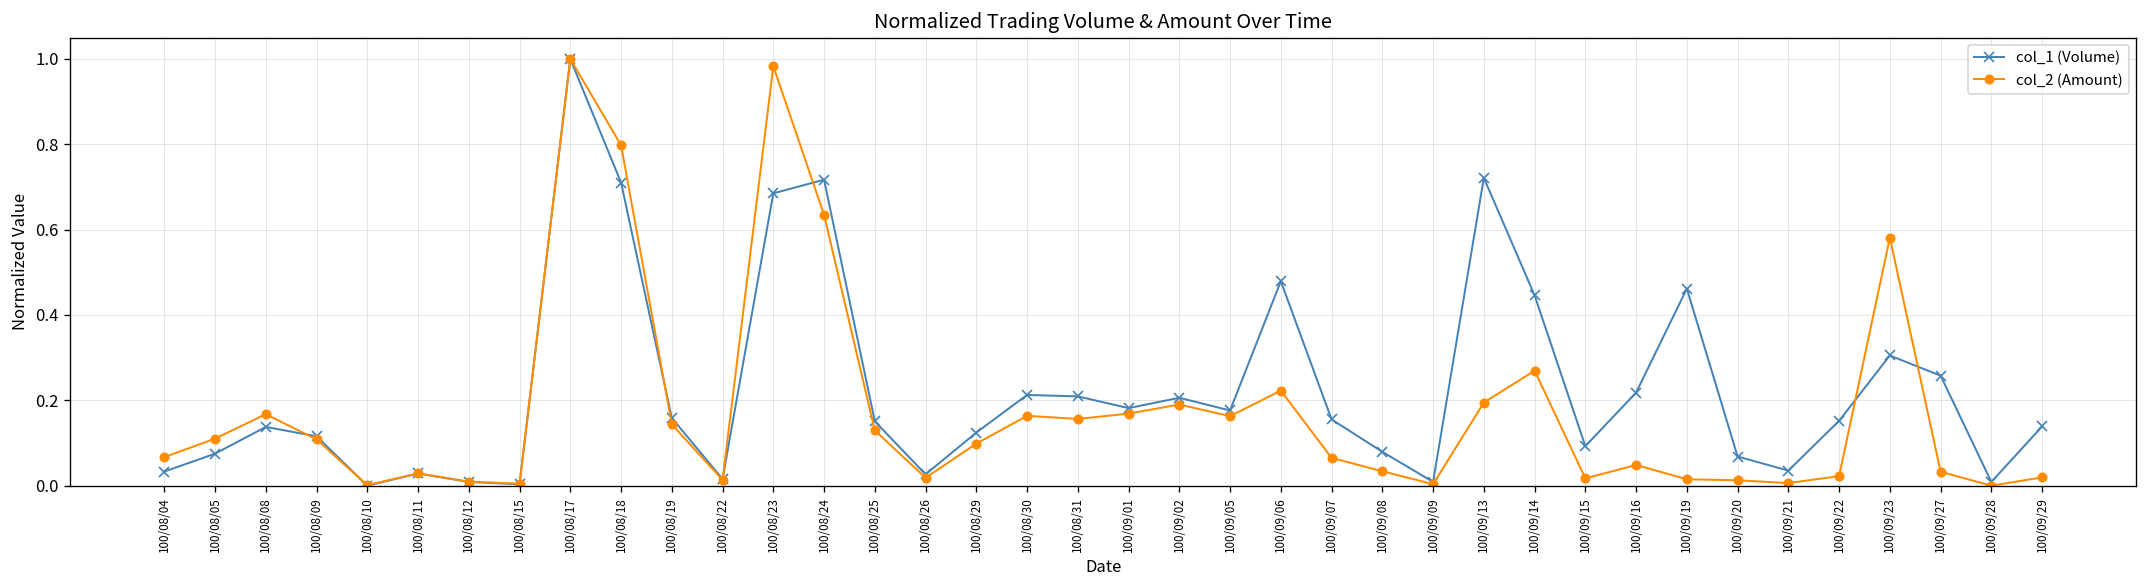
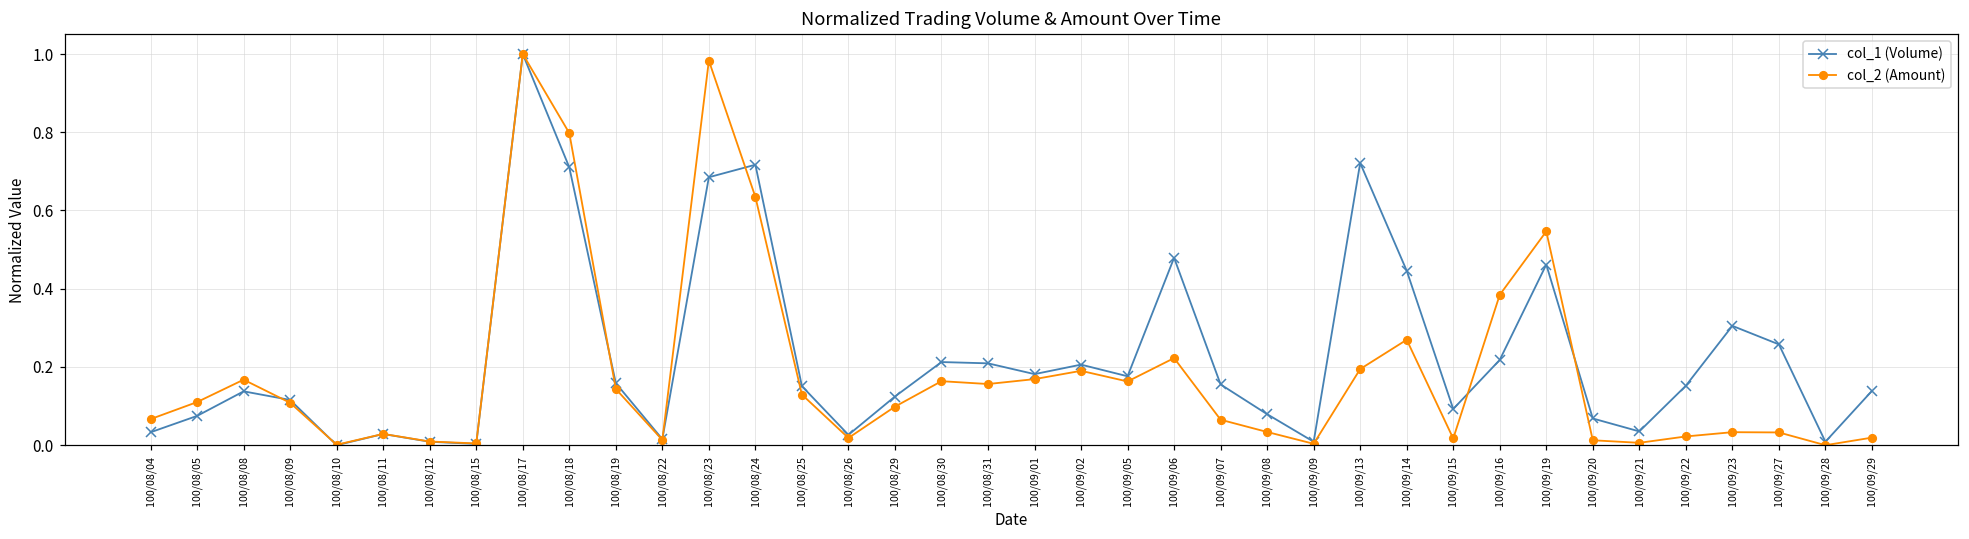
  {
    "col_1 (Volume)": {
      "100/08/04": 0.03,
      "100/08/05": 0.07,
      "100/08/08": 0.14,
      "100/08/09": 0.12,
      "100/08/18": 0.71,
      "100/08/19": 0.16,
      "100/08/23": 0.69,
      "100/08/24": 0.72,
      "100/08/25": 0.15,
      "100/08/26": 0.03,
      "100/08/29": 0.12,
      "100/08/30": 0.21,
      "100/08/31": 0.21,
      "100/09/01": 0.18,
      "100/09/02": 0.21,
      "100/09/05": 0.18,
      "100/09/06": 0.48,
      "100/09/07": 0.16,
      "100/09/08": 0.08,
      "100/09/13": 0.72,
      "100/09/14": 0.45,
      "100/09/15": 0.09,
      "100/09/16": 0.22,
      "100/09/19": 0.46,
      "100/09/20": 0.07,
      "100/09/21": 0.04,
      "100/09/22": 0.15,
      "100/09/23": 0.31,
      "100/09/27": 0.26,
      "100/09/28": 0.01,
      "100/09/29": 0.14
    },
    "col_2 (Amount)": {
      "100/08/04": 0.07,
      "100/08/05": 0.11,
      "100/08/08": 0.17,
      "100/08/09": 0.11,
      "100/08/18": 0.80,
      "100/08/19": 0.14,
      "100/08/23": 0.98,
      "100/08/24": 0.63,
      "100/08/25": 0.13,
      "100/08/26": 0.02,
      "100/08/29": 0.10,
      "100/08/30": 0.16,
      "100/08/31": 0.16,
      "100/09/01": 0.17,
      "100/09/02": 0.19,
      "100/09/05": 0.16,
      "100/09/06": 0.22,
      "100/09/07": 0.07,
      "100/09/08": 0.03,
      "100/09/13": 0.19,
      "100/09/14": 0.27,
      "100/09/15": 0.02,
-     "100/09/16": 0.05,
-     "100/09/19": 0.01,
+     "100/09/16": 0.38,
+     "100/09/19": 0.55,
      "100/09/20": 0.01,
      "100/09/21": 0.01,
      "100/09/22": 0.02,
-     "100/09/23": 0.58,
+     "100/09/23": 0.03,
      "100/09/27": 0.03,
      "100/09/28": 0.00,
      "100/09/29": 0.02
    }
  }
